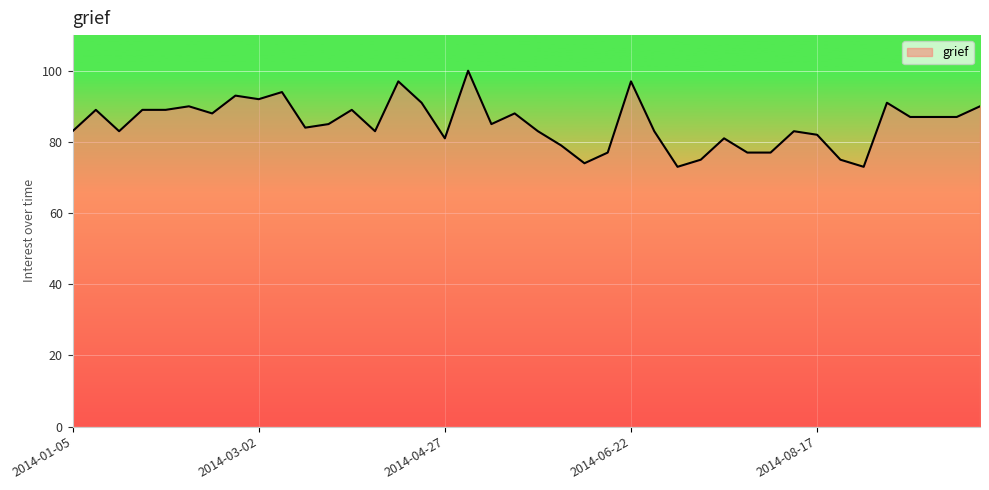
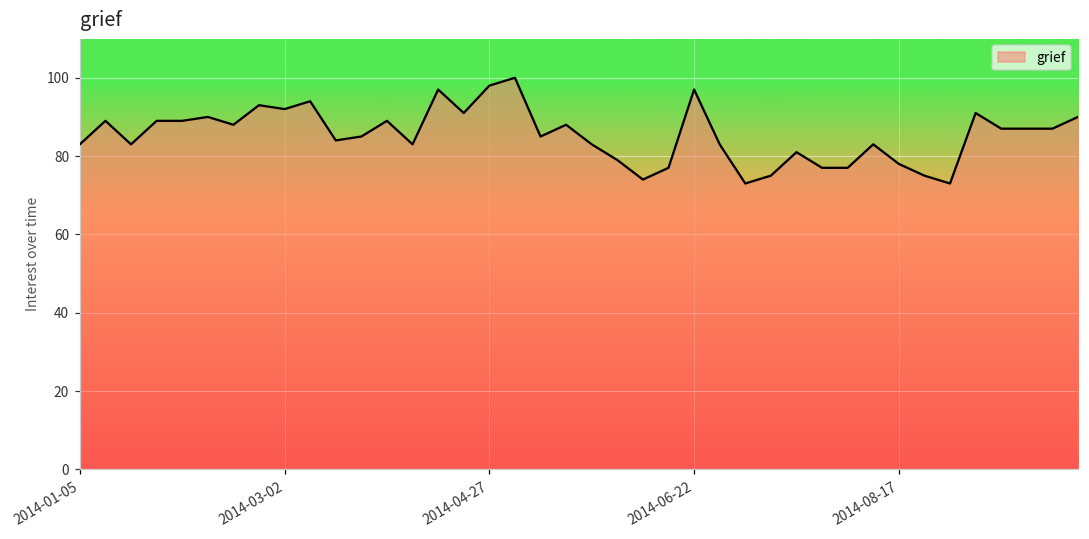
  {
    "2014-01-05": 83,
    "2014-03-02": 92,
-   "2014-04-27": 81,
+   "2014-04-27": 98,
    "2014-06-22": 97,
-   "2014-08-17": 82
+   "2014-08-17": 78
  }
